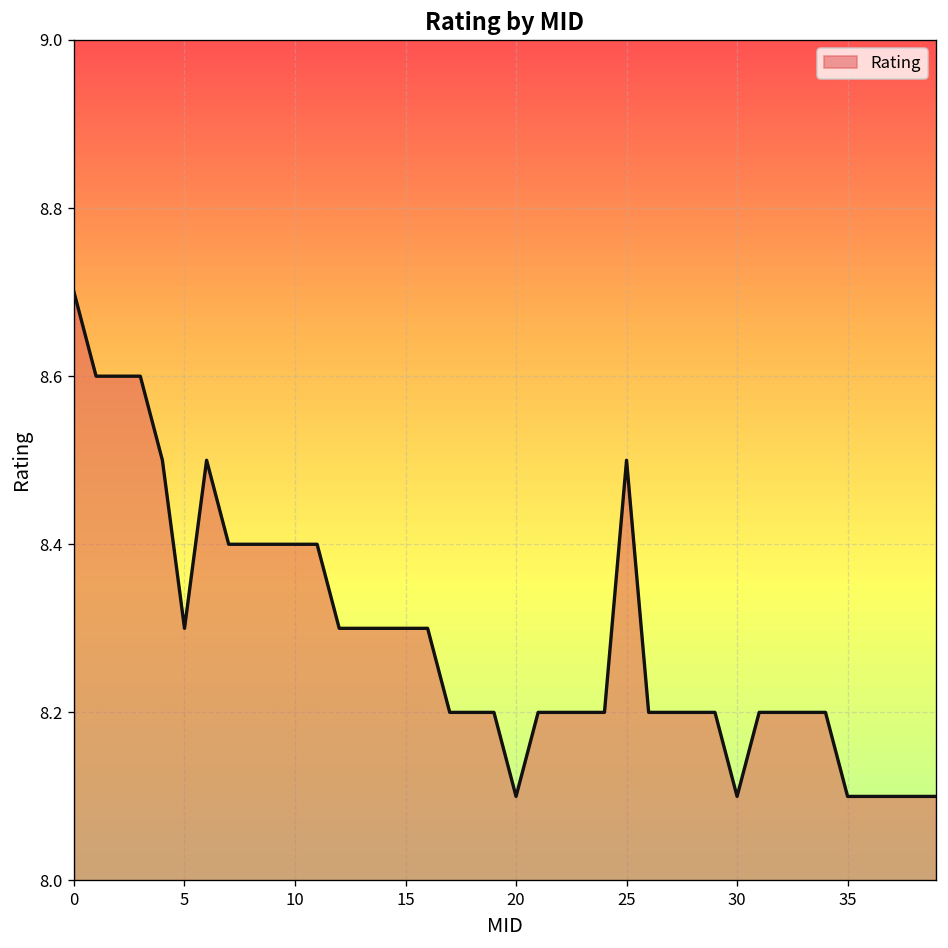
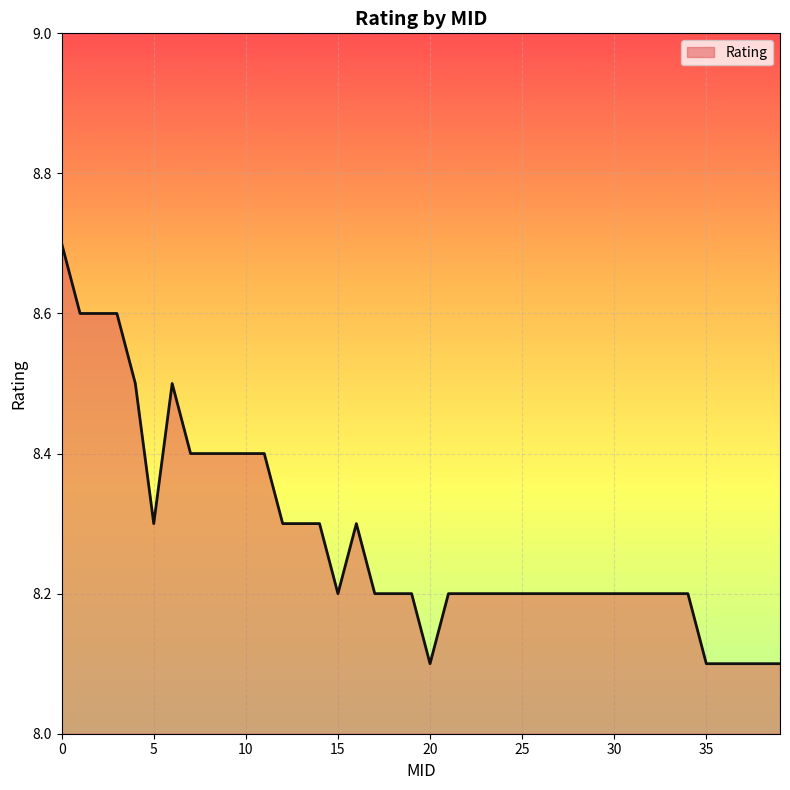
  {
    "0": 8.7,
    "5": 8.3,
    "10": 8.4,
-   "15": 8.3,
+   "15": 8.2,
    "20": 8.1,
-   "25": 8.5,
-   "30": 8.1,
+   "25": 8.2,
+   "30": 8.2,
    "35": 8.1
  }
